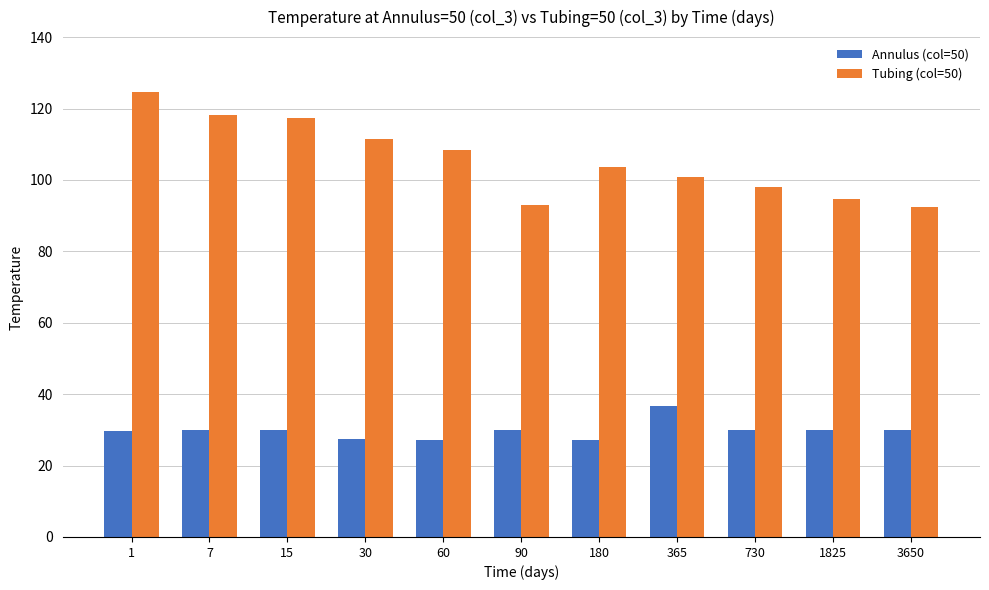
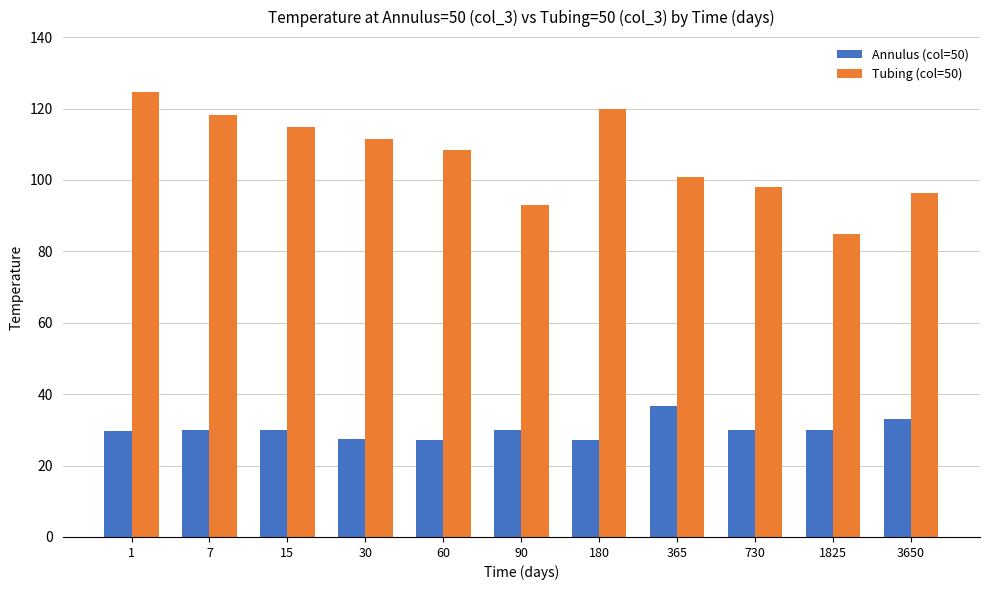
  {
    "Annulus (col=50)": {
      "1": 30,
      "7": 30,
      "15": 30,
      "30": 27,
      "60": 27,
      "90": 30,
      "180": 27,
      "365": 37,
      "730": 30,
      "1825": 30,
-     "3650": 30
+     "3650": 33
    },
    "Tubing (col=50)": {
      "1": 125,
      "7": 118,
-     "15": 117,
+     "15": 115,
      "30": 112,
      "60": 108,
      "90": 93,
-     "180": 104,
+     "180": 120,
      "365": 101,
      "730": 98,
-     "1825": 95,
-     "3650": 92
+     "1825": 85,
+     "3650": 96
    }
  }
